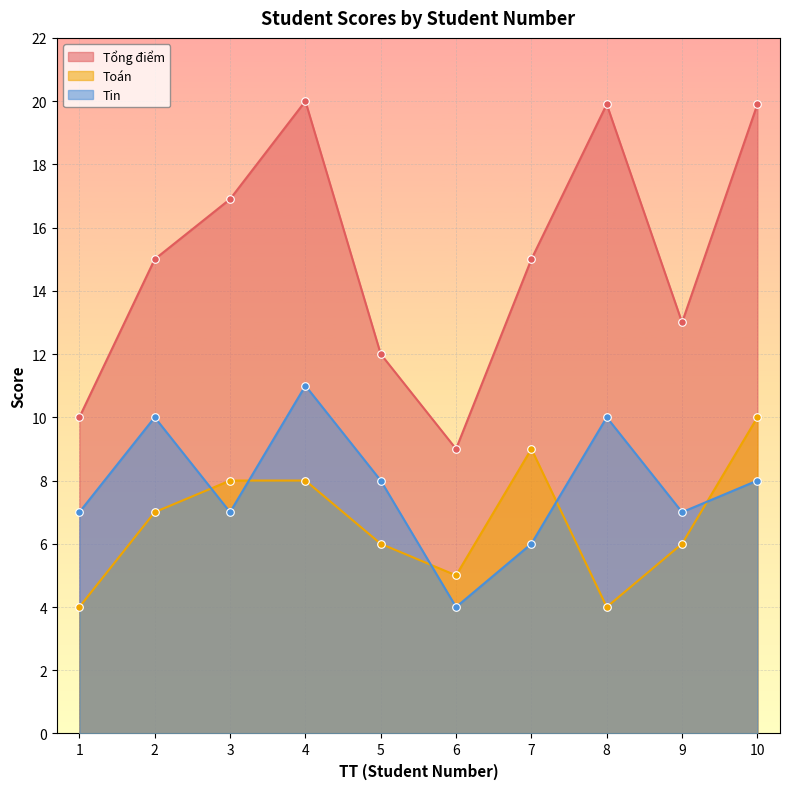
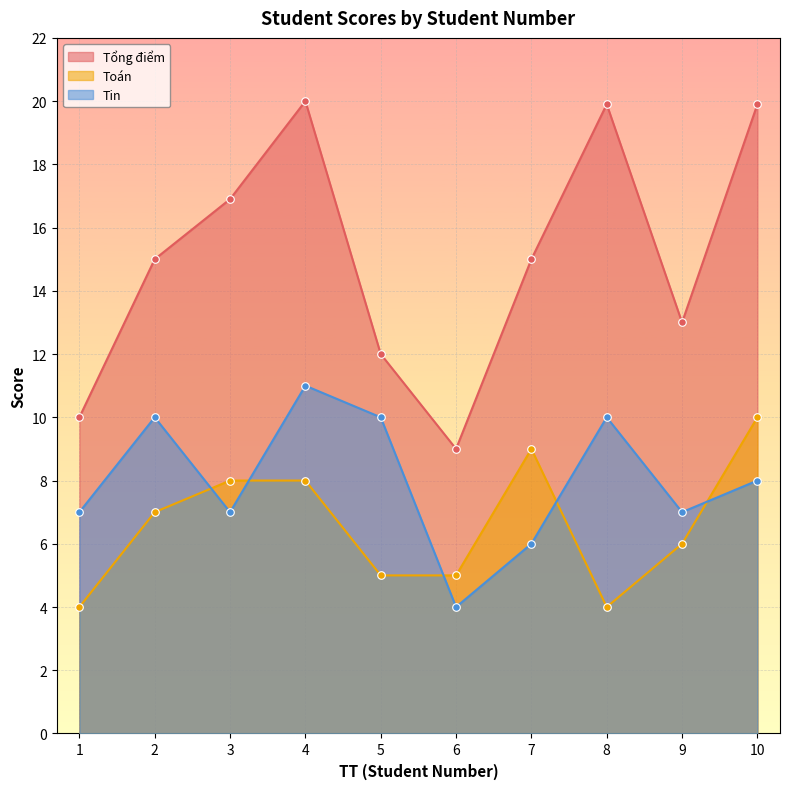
  {
    "Tổng điểm": {
      "1": 10,
      "2": 15,
      "3": 16.9,
      "4": 20,
      "5": 12,
      "6": 9,
      "7": 15,
      "8": 19.9,
      "9": 13,
      "10": 19.9
    },
    "Toán": {
      "1": 4,
      "2": 7,
      "3": 8,
      "4": 8,
-     "5": 6,
+     "5": 5,
      "6": 5,
      "7": 9,
      "8": 4,
      "9": 6,
      "10": 10
    },
    "Tin": {
      "1": 7,
      "2": 10,
      "3": 7,
      "4": 11,
-     "5": 8,
+     "5": 10,
      "6": 4,
      "7": 6,
      "8": 10,
      "9": 7,
      "10": 8
    }
  }
